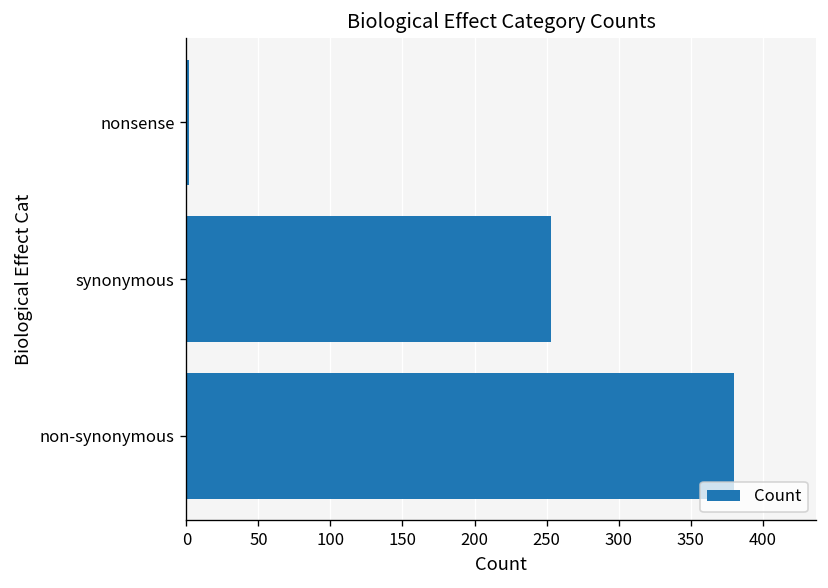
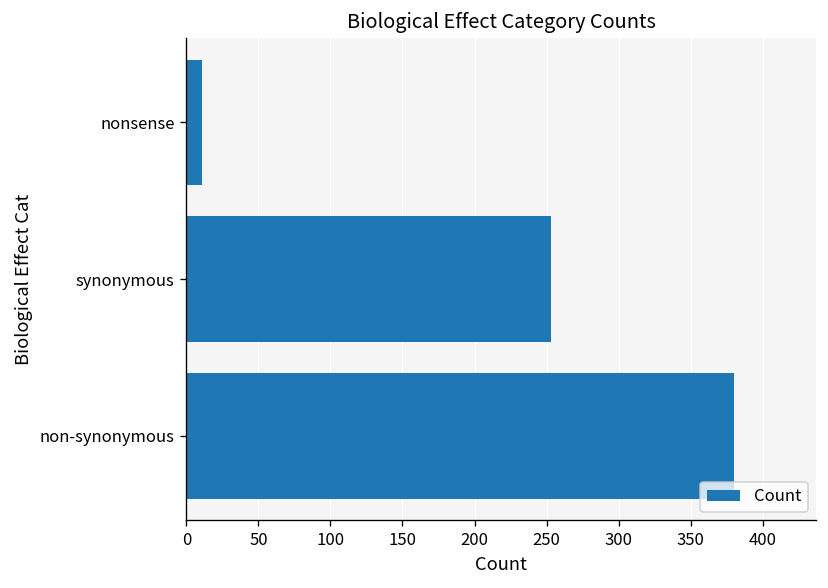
  {
-   "nonsense": 2,
+   "nonsense": 11,
    "synonymous": 253,
    "non-synonymous": 380
  }
